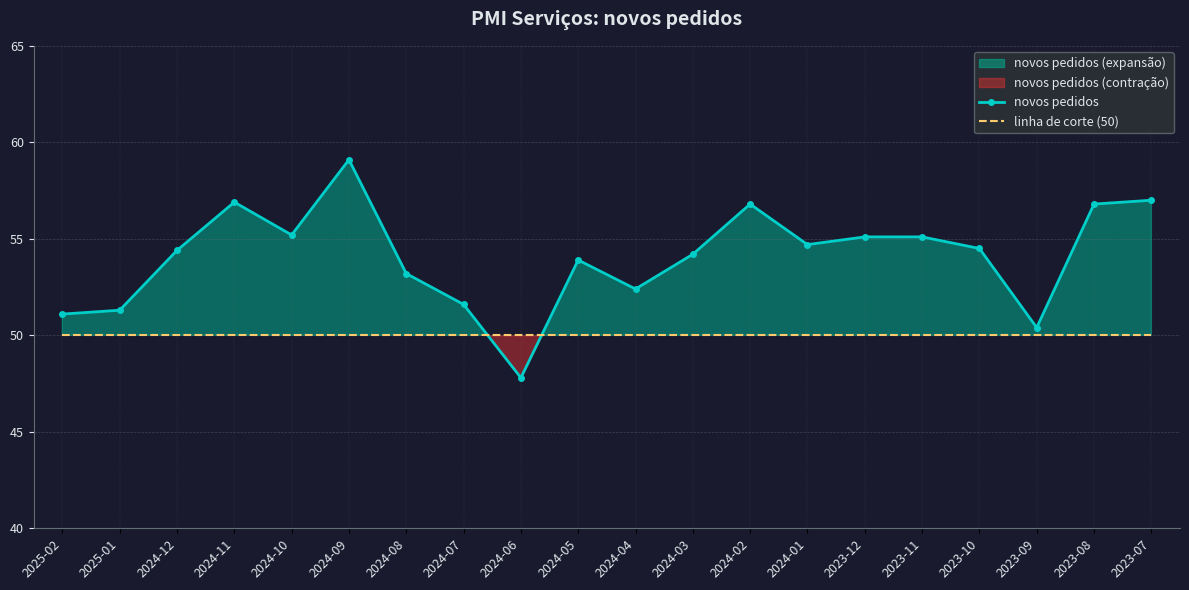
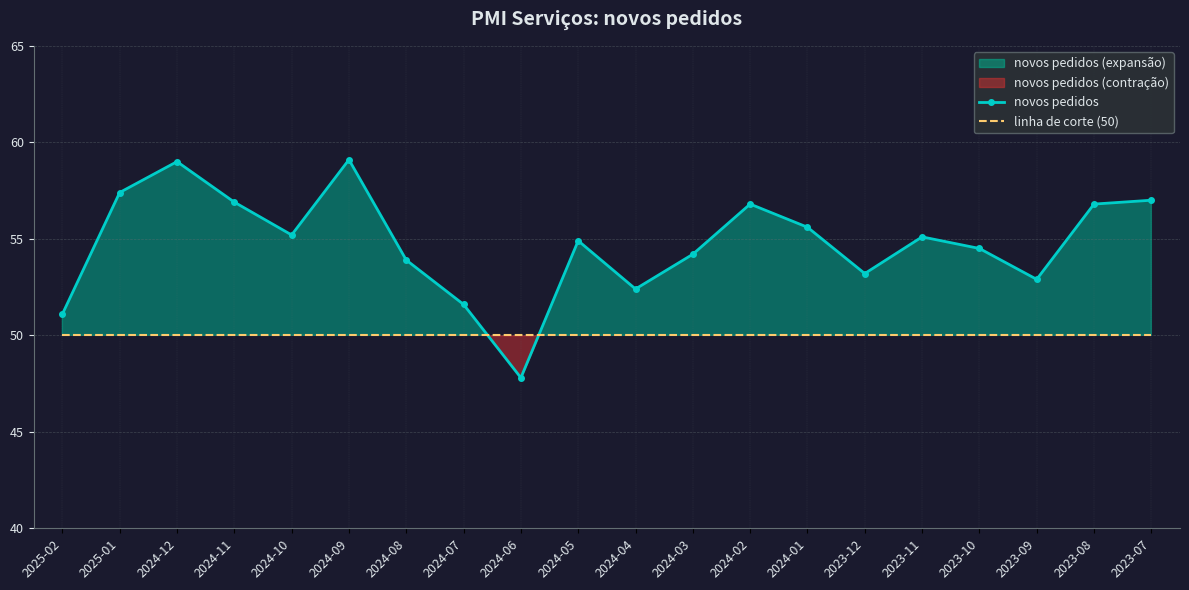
  {
    "novos pedidos": {
      "2025-02": 51.1,
-     "2025-01": 51.3,
-     "2024-12": 54.4,
+     "2025-01": 57.4,
+     "2024-12": 59.0,
      "2024-11": 56.9,
      "2024-10": 55.2,
      "2024-09": 59.1,
-     "2024-08": 53.2,
+     "2024-08": 53.9,
      "2024-07": 51.6,
      "2024-06": 47.8,
-     "2024-05": 53.9,
+     "2024-05": 54.9,
      "2024-04": 52.4,
      "2024-03": 54.2,
      "2024-02": 56.8,
-     "2024-01": 54.7,
-     "2023-12": 55.1,
+     "2024-01": 55.6,
+     "2023-12": 53.2,
      "2023-11": 55.1,
      "2023-10": 54.5,
-     "2023-09": 50.4,
+     "2023-09": 52.9,
      "2023-08": 56.8,
      "2023-07": 57.0
    },
    "linha de corte (50)": {
      "2025-02": 50.0,
      "2025-01": 50.0,
      "2024-12": 50.0,
      "2024-11": 50.0,
      "2024-10": 50.0,
      "2024-09": 50.0,
      "2024-08": 50.0,
      "2024-07": 50.0,
      "2024-06": 50.0,
      "2024-05": 50.0,
      "2024-04": 50.0,
      "2024-03": 50.0,
      "2024-02": 50.0,
      "2024-01": 50.0,
      "2023-12": 50.0,
      "2023-11": 50.0,
      "2023-10": 50.0,
      "2023-09": 50.0,
      "2023-08": 50.0,
      "2023-07": 50.0
    }
  }
